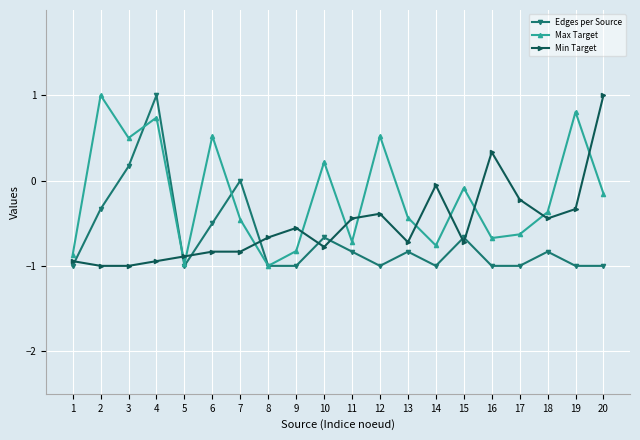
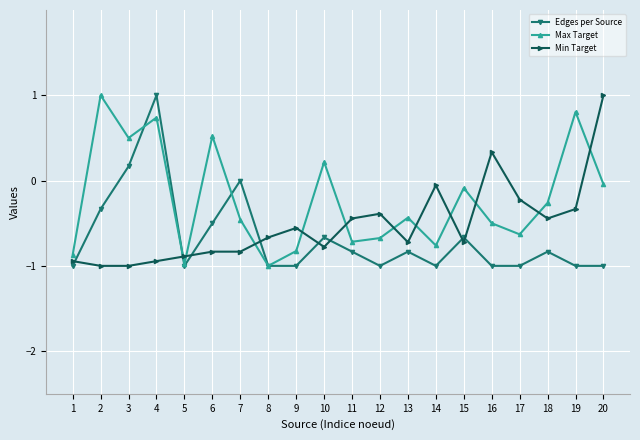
  {
    "Max Target": {
      "1": -0.9,
      "2": 1.0,
      "3": 0.5,
      "4": 0.7,
      "6": 0.5,
      "7": -0.5,
      "9": -0.8,
      "10": 0.2,
      "11": -0.7,
-     "12": 0.5,
+     "12": -0.7,
      "13": -0.4,
      "14": -0.8,
      "15": -0.1,
-     "16": -0.7,
+     "16": -0.5,
      "17": -0.6,
-     "18": -0.4,
+     "18": -0.3,
      "19": 0.8,
-     "20": -0.2
+     "20": 0.0
    }
  }
